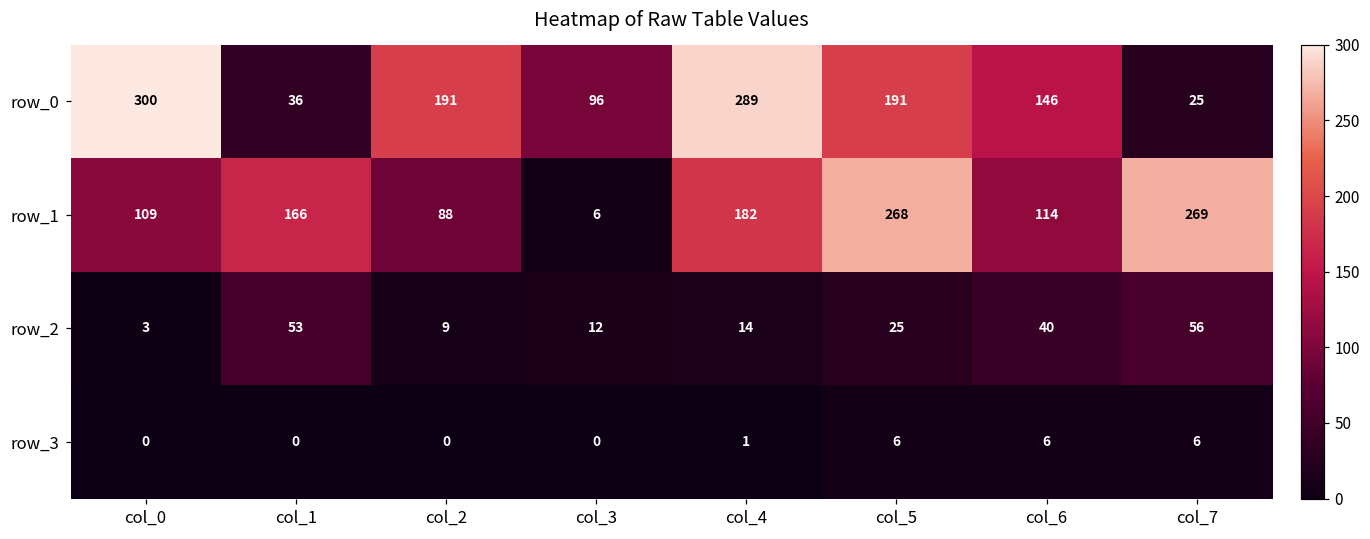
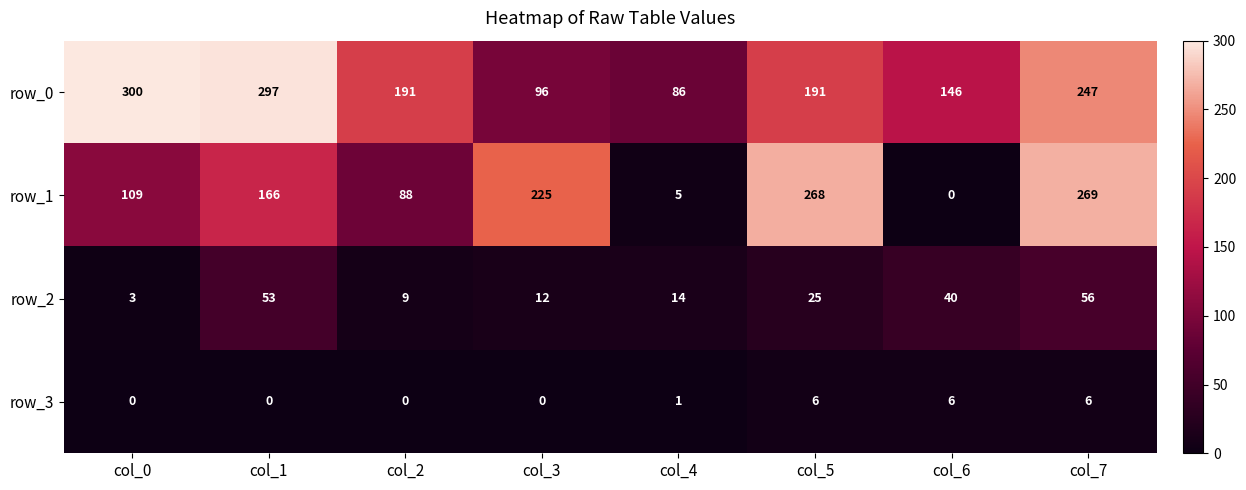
  {
    "row_0": {
      "col_0": 300,
-     "col_1": 36,
+     "col_1": 297,
      "col_2": 191,
      "col_3": 96,
-     "col_4": 289,
+     "col_4": 86,
      "col_5": 191,
      "col_6": 146,
-     "col_7": 25
+     "col_7": 247
    },
    "row_1": {
      "col_0": 109,
      "col_1": 166,
      "col_2": 88,
-     "col_3": 6,
-     "col_4": 182,
+     "col_3": 225,
+     "col_4": 5,
      "col_5": 268,
-     "col_6": 114,
+     "col_6": 0,
      "col_7": 269
    },
    "row_2": {
      "col_0": 3,
      "col_1": 53,
      "col_2": 9,
      "col_3": 12,
      "col_4": 14,
      "col_5": 25,
      "col_6": 40,
      "col_7": 56
    },
    "row_3": {
      "col_0": 0,
      "col_1": 0,
      "col_2": 0,
      "col_3": 0,
      "col_4": 1,
      "col_5": 6,
      "col_6": 6,
      "col_7": 6
    }
  }
